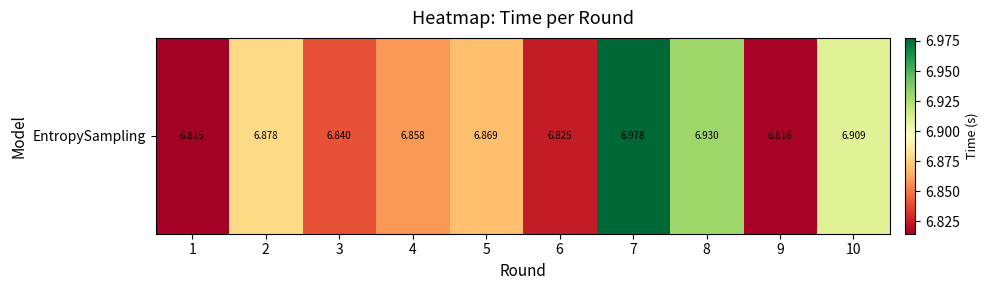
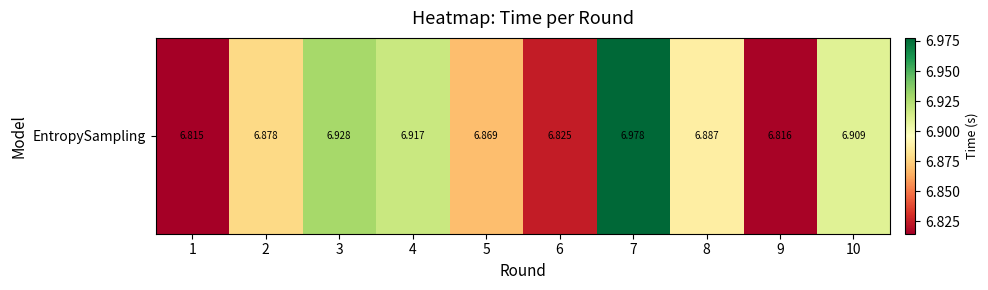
  {
    "EntropySampling": {
      "1": 6.815,
      "2": 6.878,
-     "3": 6.840,
-     "4": 6.858,
+     "3": 6.928,
+     "4": 6.917,
      "5": 6.869,
      "6": 6.825,
      "7": 6.978,
-     "8": 6.930,
+     "8": 6.887,
      "9": 6.816,
      "10": 6.909
    }
  }
